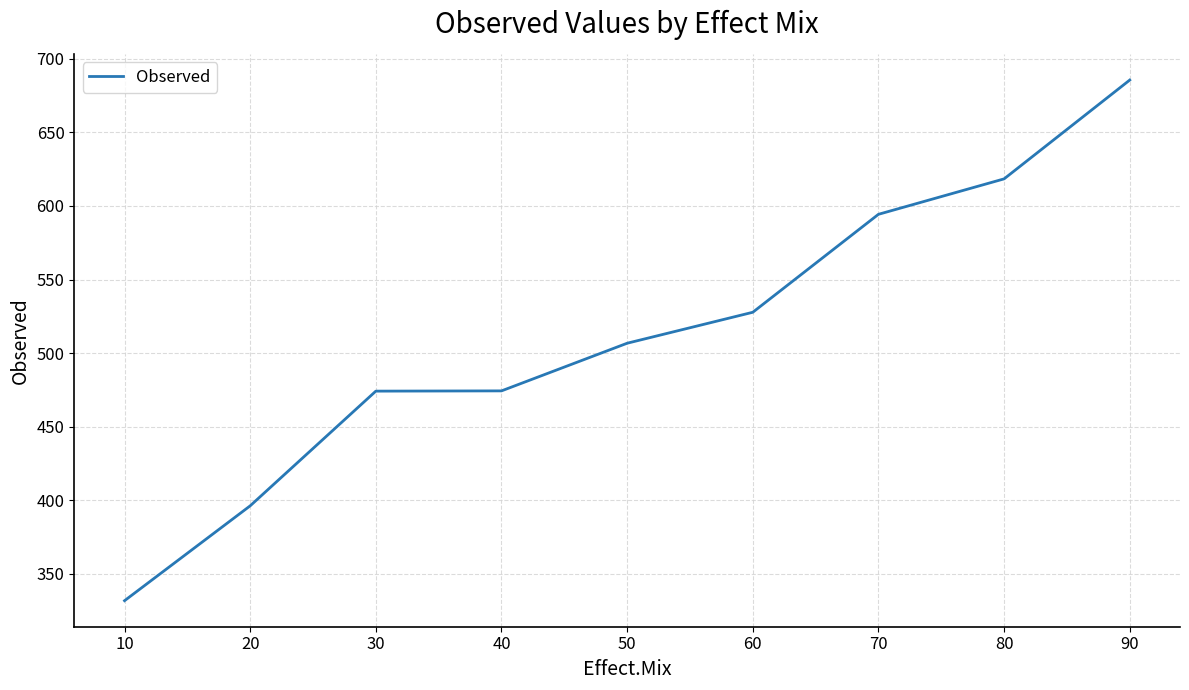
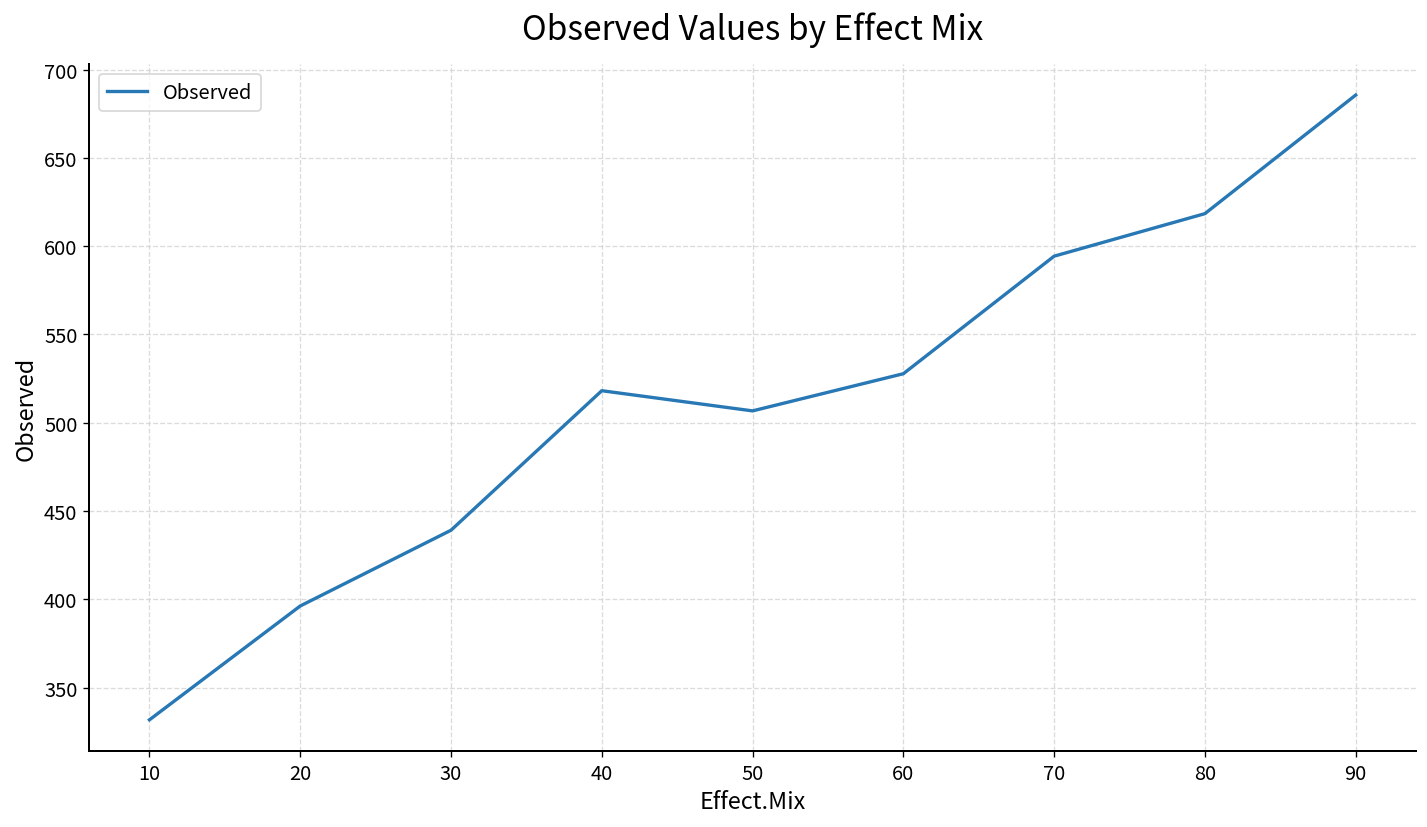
  {
    "10": 332,
    "20": 396,
-   "30": 474,
-   "40": 474,
+   "30": 439,
+   "40": 518,
    "50": 507,
    "60": 528,
    "70": 594,
    "80": 618,
    "90": 686
  }
